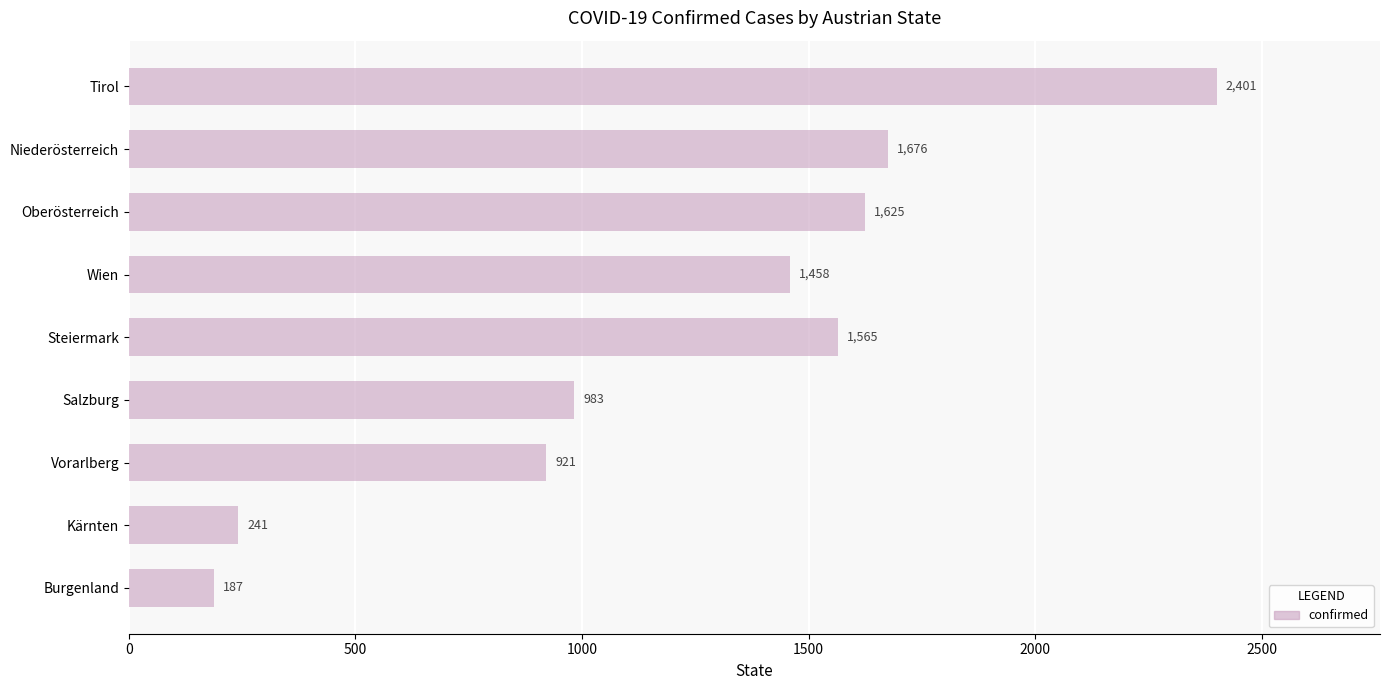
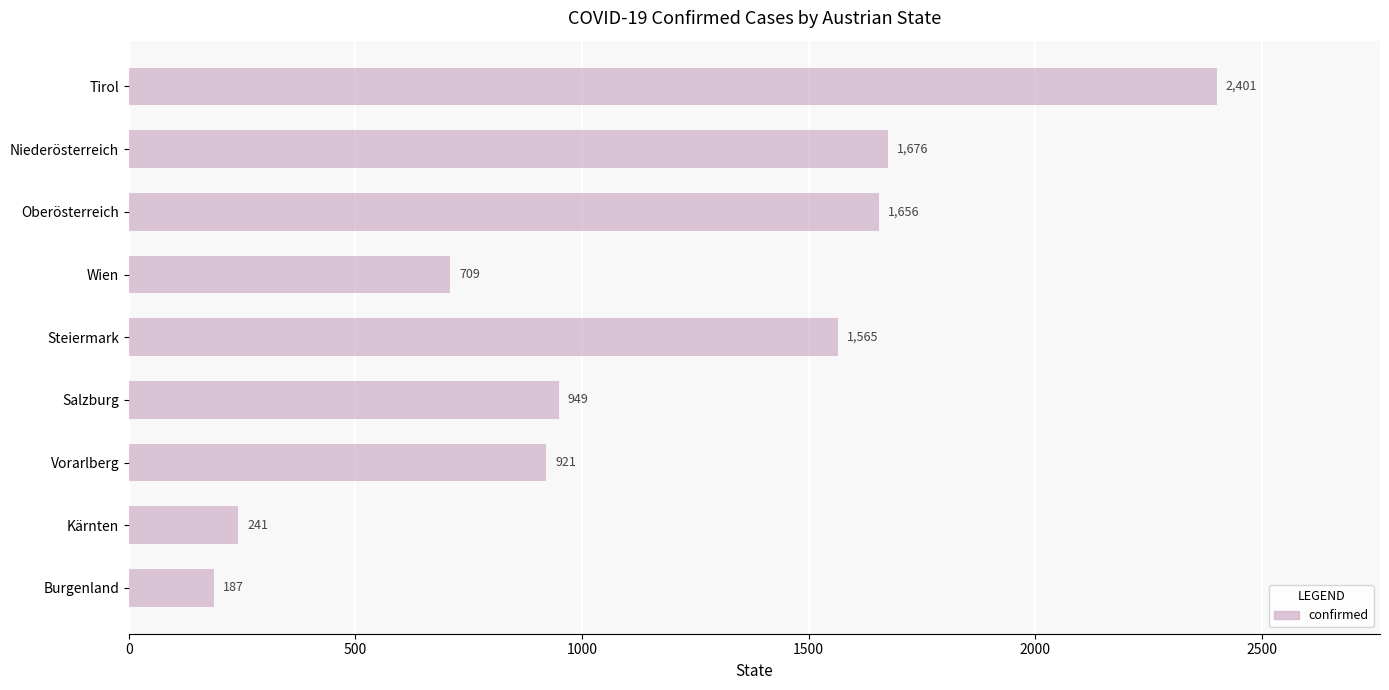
  {
    "Tirol": "2,401",
    "Niederösterreich": "1,676",
-   "Oberösterreich": "1,625",
-   "Wien": "1,458",
+   "Oberösterreich": "1,656",
+   "Wien": "709",
    "Steiermark": "1,565",
-   "Salzburg": "983",
+   "Salzburg": "949",
    "Vorarlberg": "921",
    "Kärnten": "241",
    "Burgenland": "187"
  }
